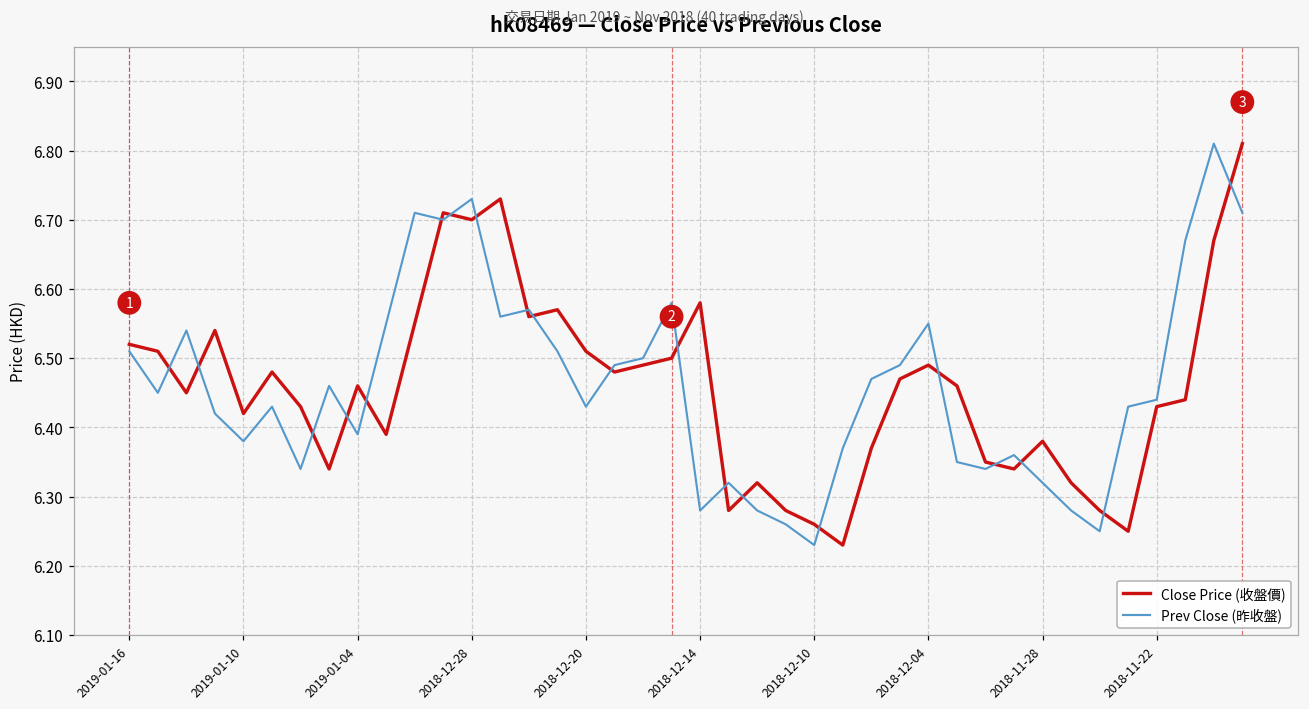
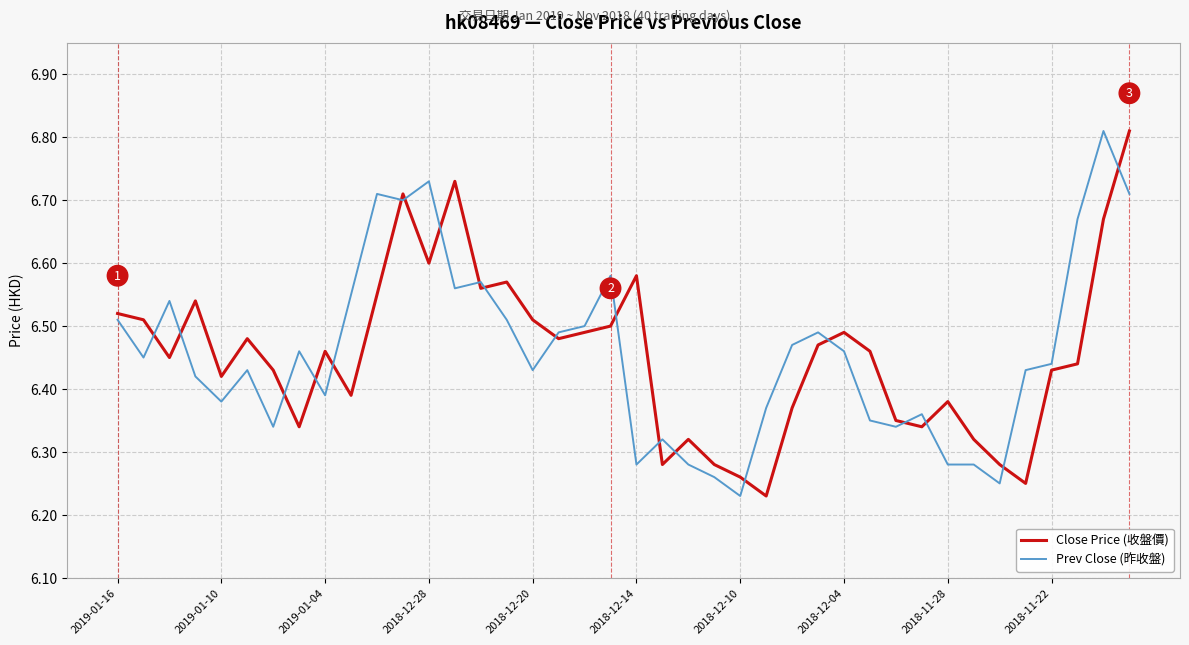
  {
    "Close Price (收盤價)": {
      "2019-01-16": 6.52,
      "2019-01-10": 6.42,
      "2019-01-04": 6.46,
-     "2018-12-28": 6.7,
+     "2018-12-28": 6.6,
      "2018-12-20": 6.51,
      "2018-12-14": 6.58,
      "2018-12-10": 6.26,
      "2018-12-04": 6.49,
      "2018-11-28": 6.38,
      "2018-11-22": 6.43
    },
    "Prev Close (昨收盤)": {
      "2019-01-16": 6.51,
      "2019-01-10": 6.38,
      "2019-01-04": 6.39,
      "2018-12-28": 6.73,
      "2018-12-20": 6.43,
      "2018-12-14": 6.28,
      "2018-12-10": 6.23,
-     "2018-12-04": 6.55,
-     "2018-11-28": 6.32,
+     "2018-12-04": 6.46,
+     "2018-11-28": 6.28,
      "2018-11-22": 6.44
    }
  }
